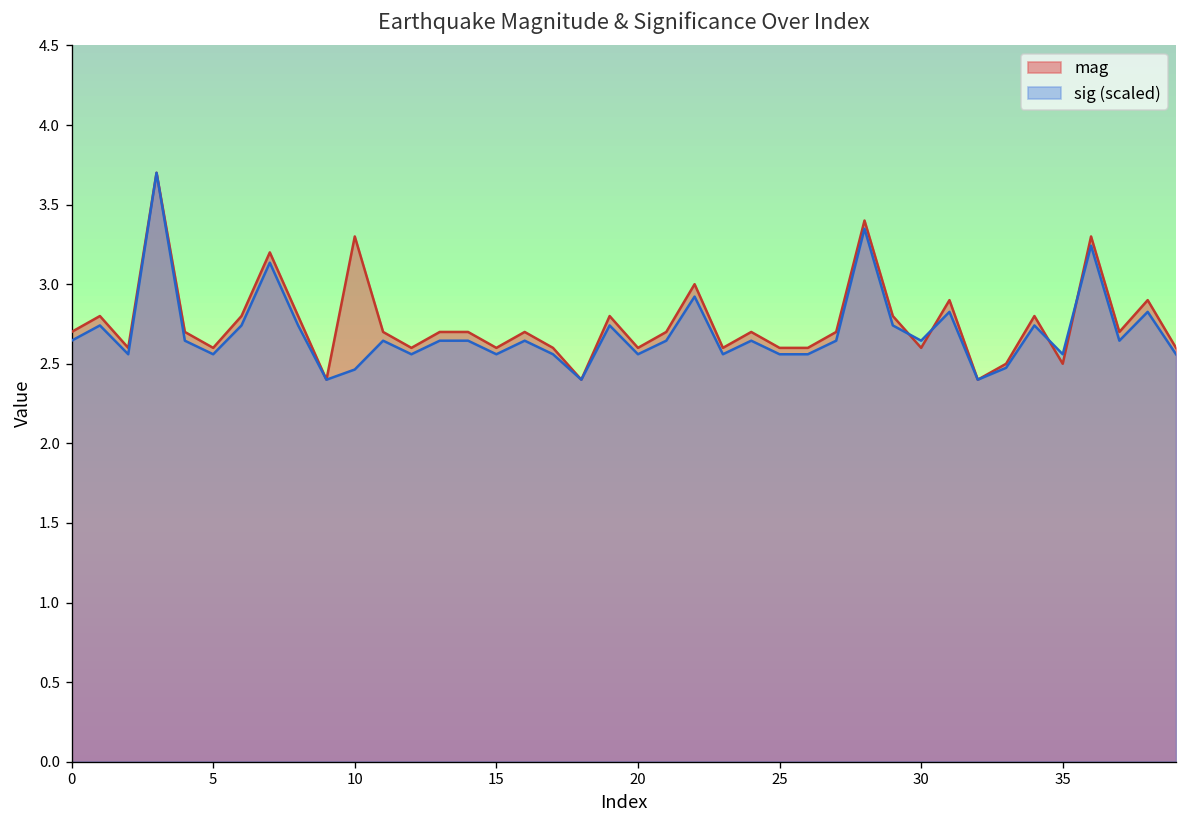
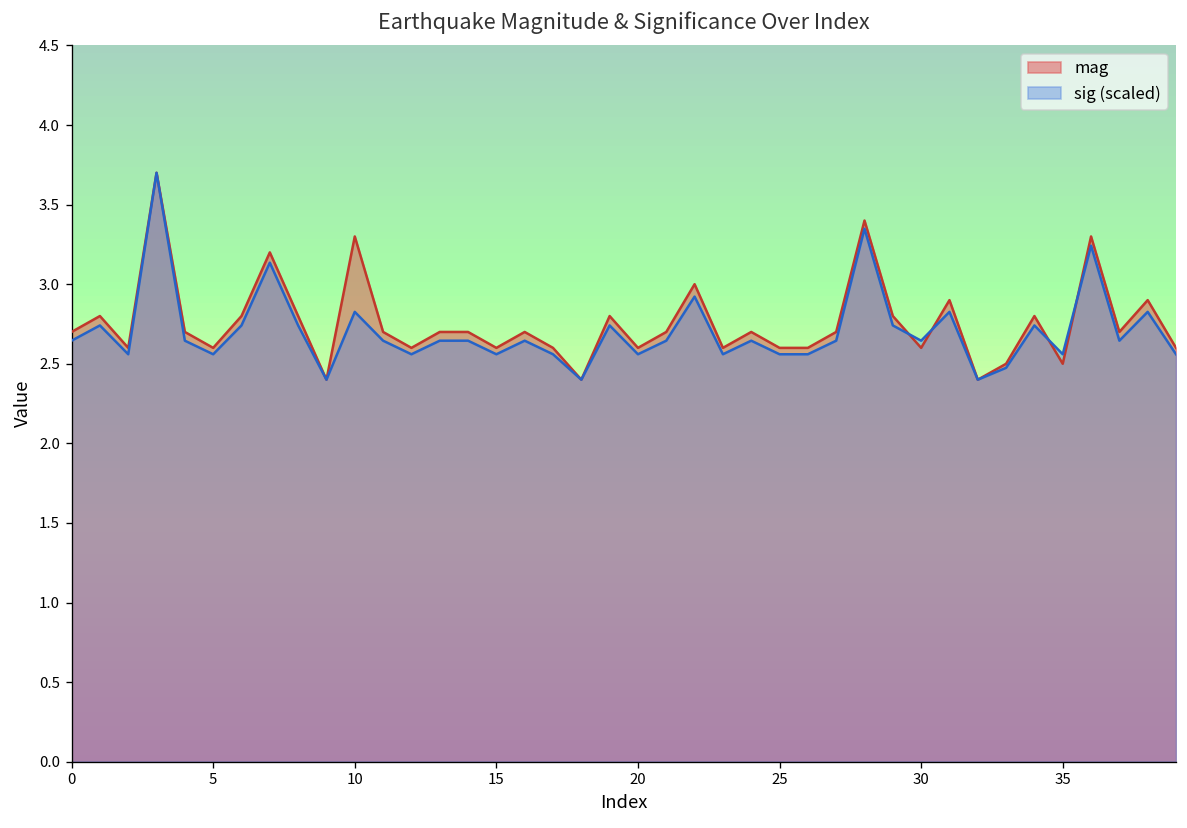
  {
    "mag": {
      "0": 2.70,
      "5": 2.60,
      "10": 3.30,
      "15": 2.60,
      "20": 2.60,
      "25": 2.60,
      "30": 2.60,
      "35": 2.50
    },
    "sig (scaled)": {
      "0": 2.65,
      "5": 2.56,
-     "10": 2.46,
+     "10": 2.83,
      "15": 2.56,
      "20": 2.56,
      "25": 2.56,
      "30": 2.65,
      "35": 2.56
    }
  }
